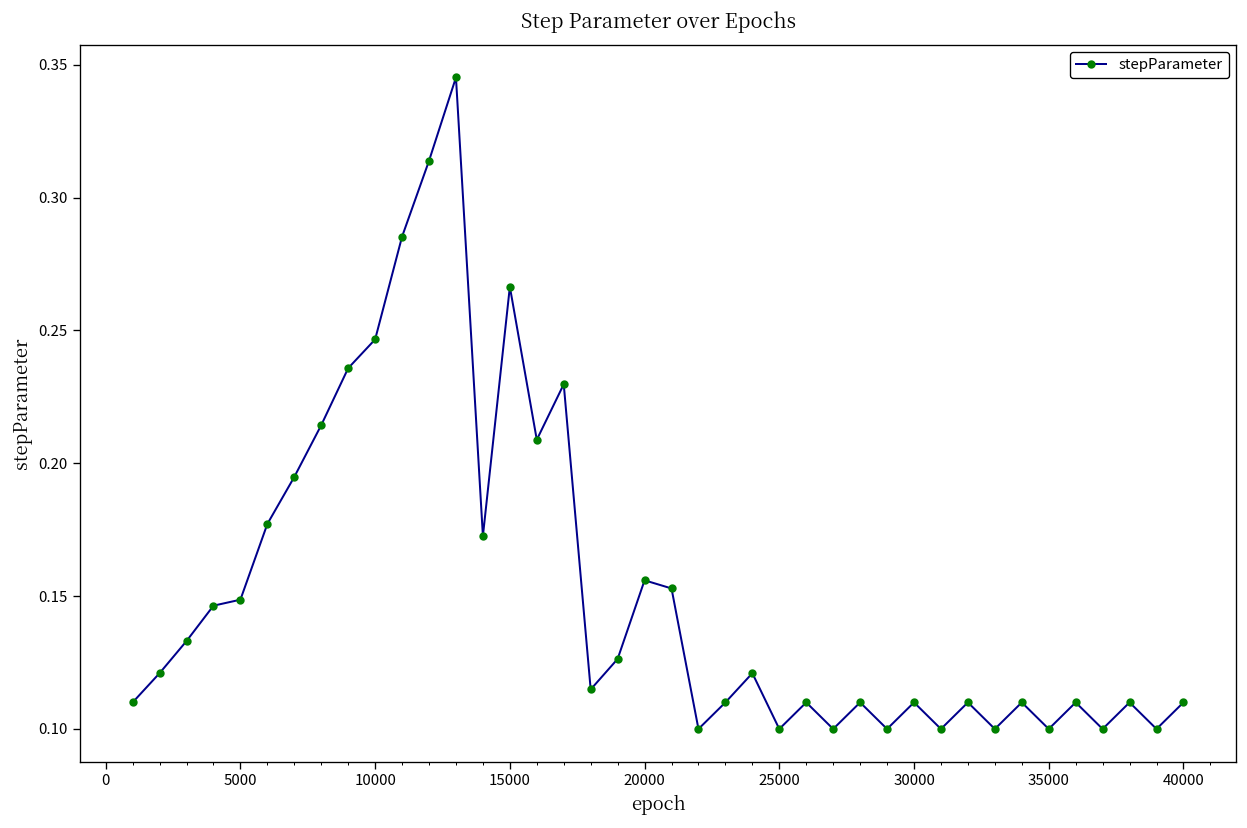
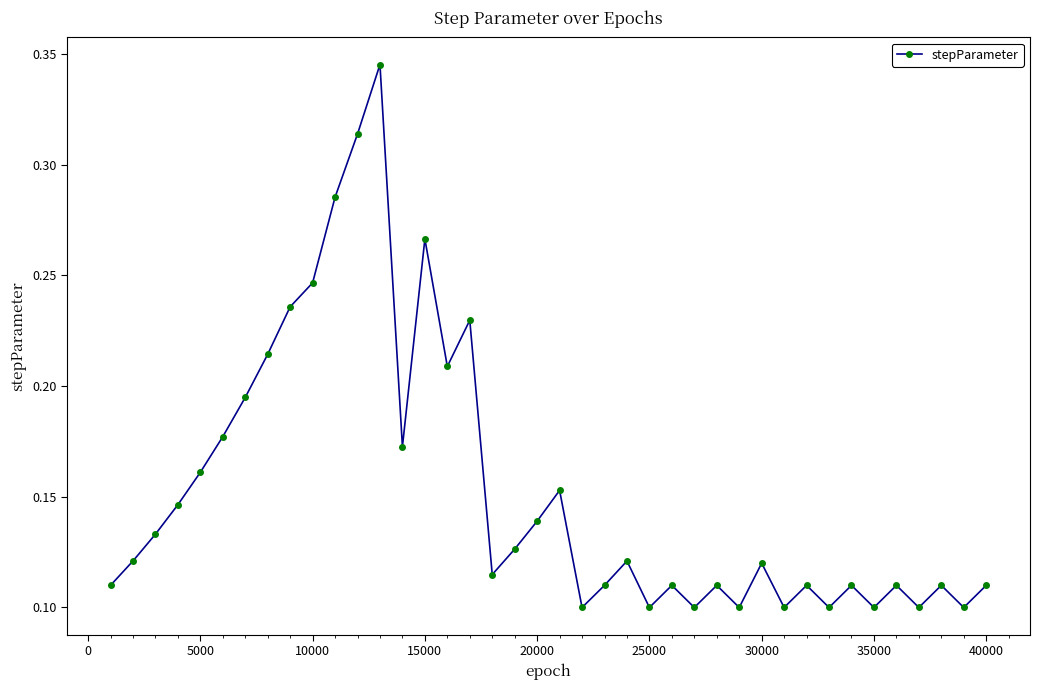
  {
-   "5000": 0.149,
+   "5000": 0.161,
    "10000": 0.247,
    "15000": 0.266,
-   "20000": 0.156,
+   "20000": 0.139,
    "25000": 0.100,
-   "30000": 0.11,
+   "30000": 0.12,
    "35000": 0.100,
    "40000": 0.110
  }
